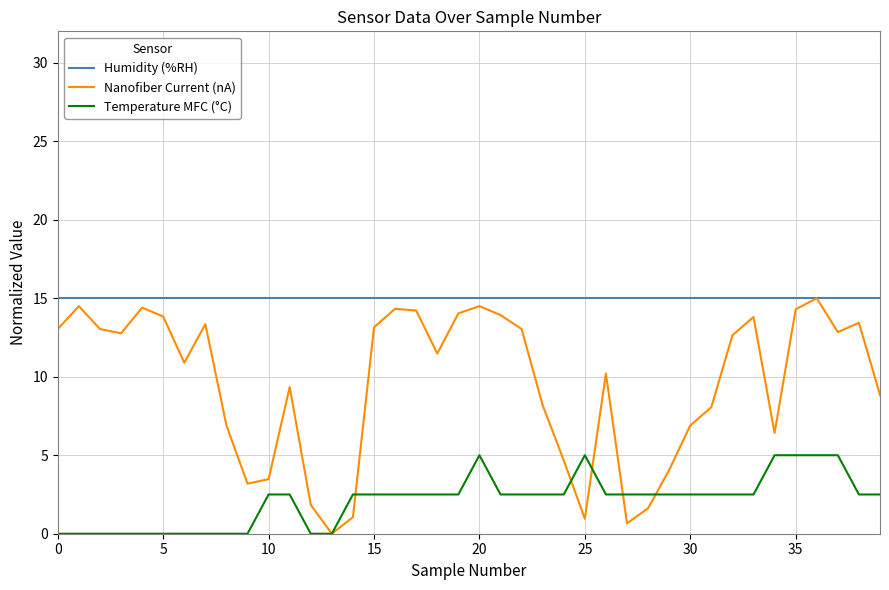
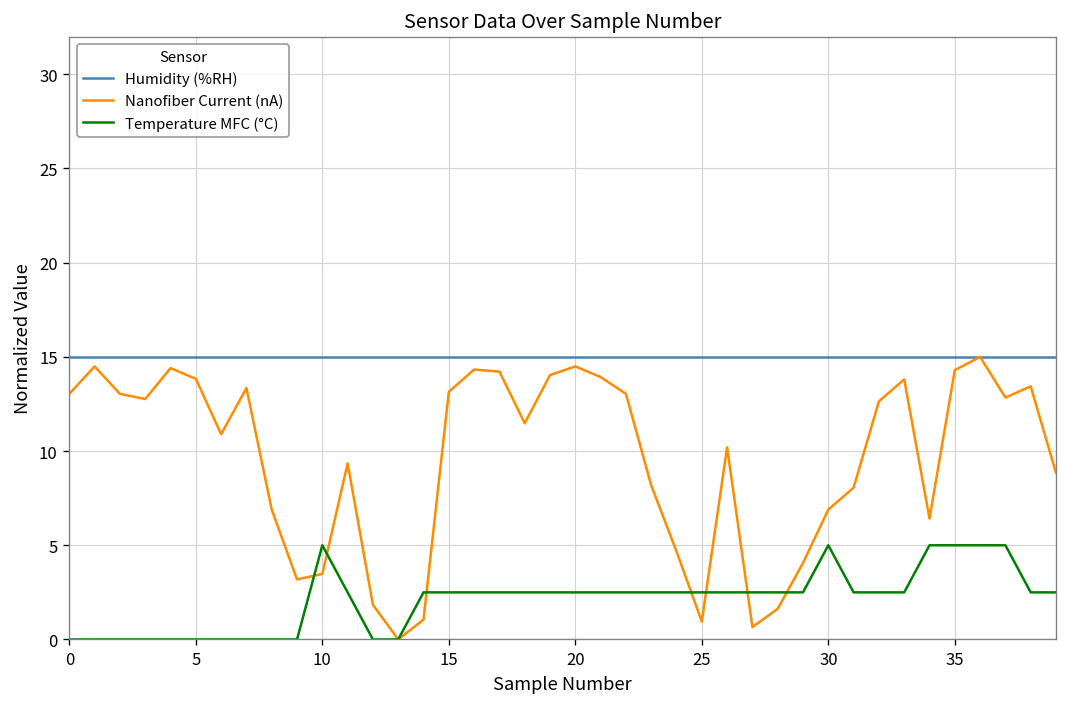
  {
    "Humidity (%RH)": {
      "0": 15.0,
      "5": 15.0,
      "10": 15.0,
      "15": 15.0,
      "20": 15.0,
      "25": 15.0,
      "30": 15.0,
      "35": 15.0
    },
    "Nanofiber Current (nA)": {
      "0": 13.0,
      "5": 13.8,
      "10": 3.5,
      "15": 13.1,
      "20": 14.5,
      "25": 0.9,
      "30": 6.9,
      "35": 14.3
    },
    "Temperature MFC (°C)": {
      "0": 0.0,
      "5": 0.0,
-     "10": 2.5,
+     "10": 5.0,
      "15": 2.5,
-     "20": 5.0,
-     "25": 5.0,
-     "30": 2.5,
+     "20": 2.5,
+     "25": 2.5,
+     "30": 5.0,
      "35": 5.0
    }
  }
